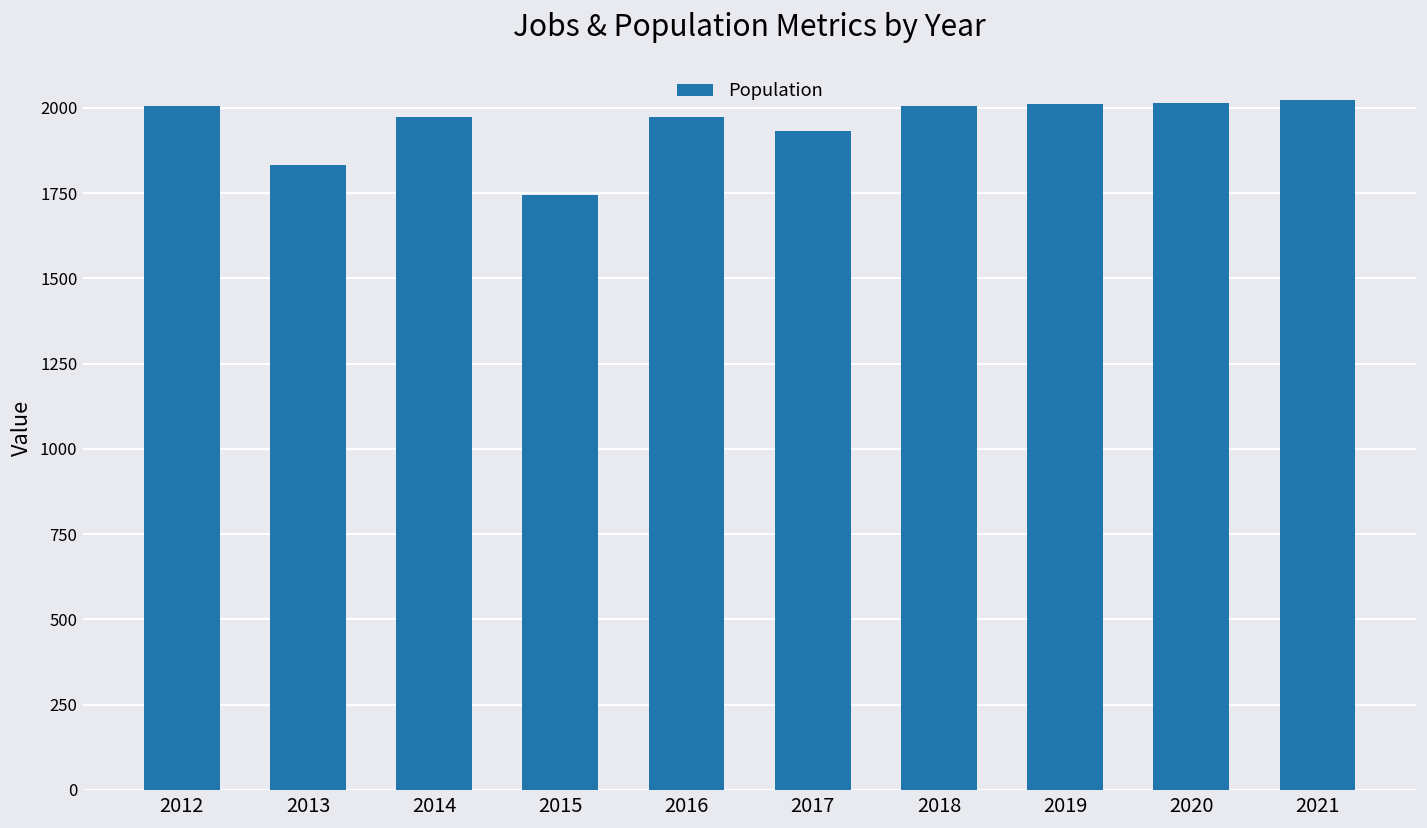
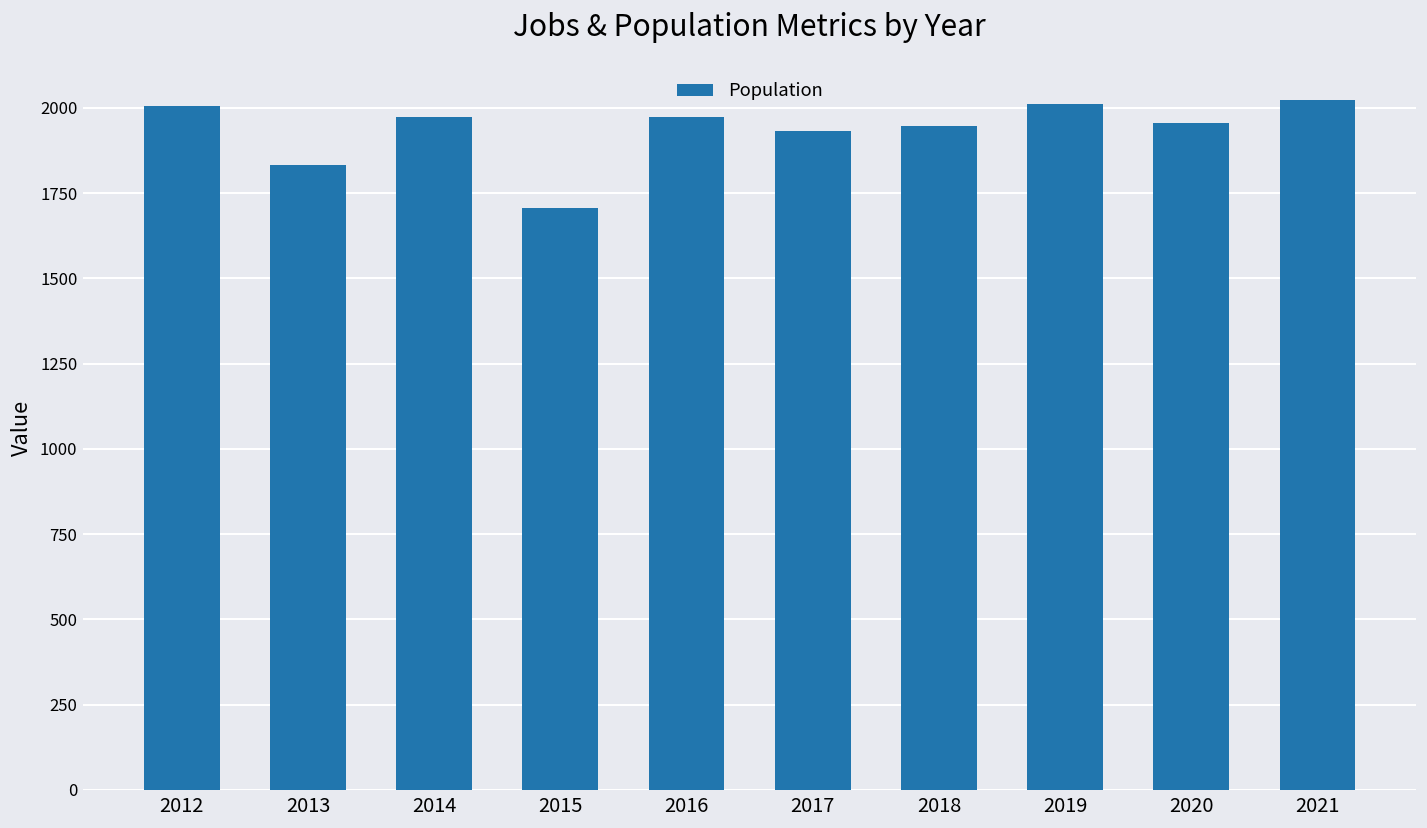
  {
    "2012": 2010,
    "2013": 1830,
    "2014": 1970,
-   "2015": 1740,
+   "2015": 1710,
    "2016": 1970,
    "2017": 1930,
-   "2018": 2010,
+   "2018": 1950,
    "2019": 2010,
-   "2020": 2020,
+   "2020": 1960,
    "2021": 2020
  }
